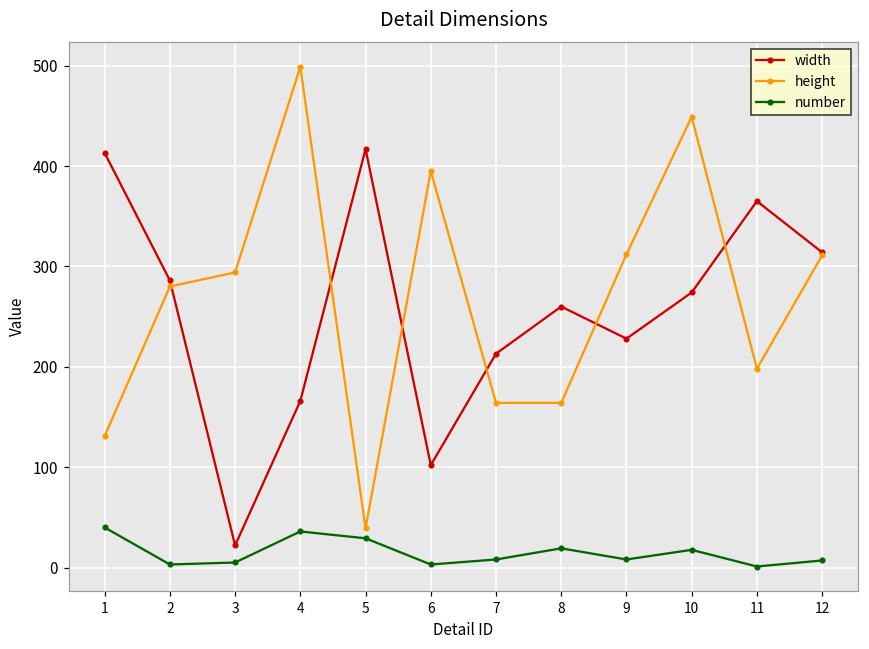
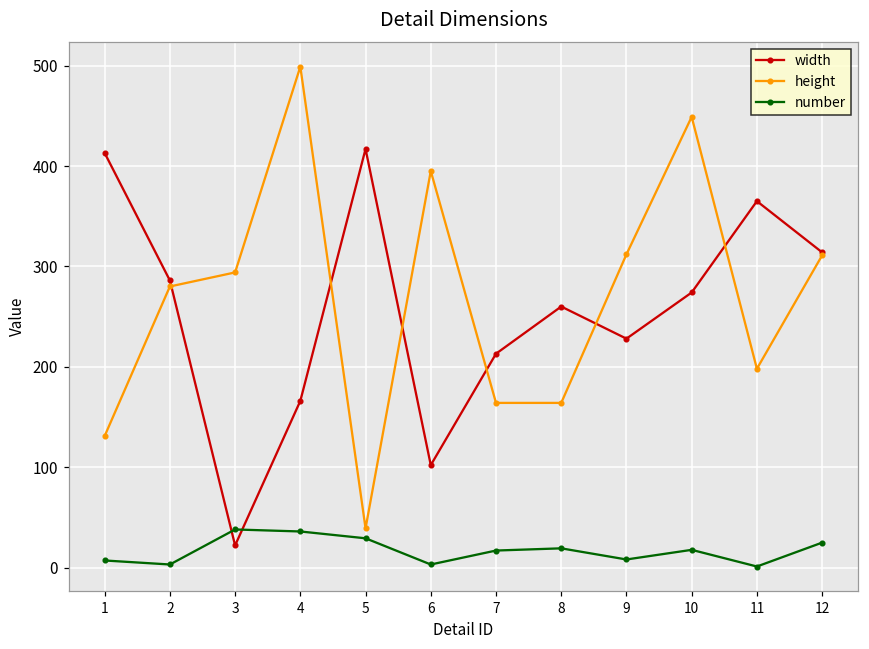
  {
    "width": {
      "1": 410,
      "2": 290,
      "3": 20,
      "4": 170,
      "5": 420,
      "6": 100,
      "7": 210,
      "8": 260,
      "9": 230,
      "10": 270,
      "11": 370,
      "12": 310
    },
    "height": {
      "1": 130,
      "2": 280,
      "3": 290,
      "4": 500,
      "5": 40,
      "6": 400,
      "7": 160,
      "8": 160,
      "9": 310,
      "10": 450,
      "11": 200,
      "12": 310
    },
    "number": {
-     "1": 40,
+     "1": 10,
      "2": 0,
-     "3": 10,
+     "3": 40,
      "4": 40,
      "5": 30,
      "6": 0,
-     "7": 10,
+     "7": 20,
      "8": 20,
      "9": 10,
      "10": 20,
      "11": 0,
-     "12": 10
+     "12": 20
    }
  }
